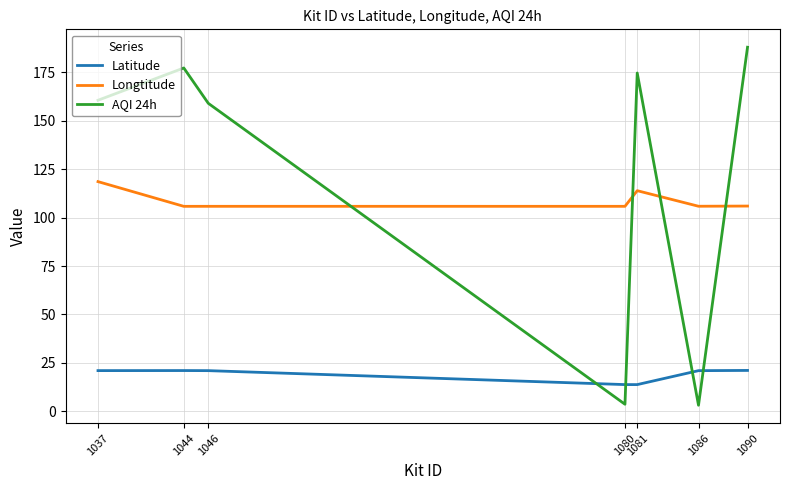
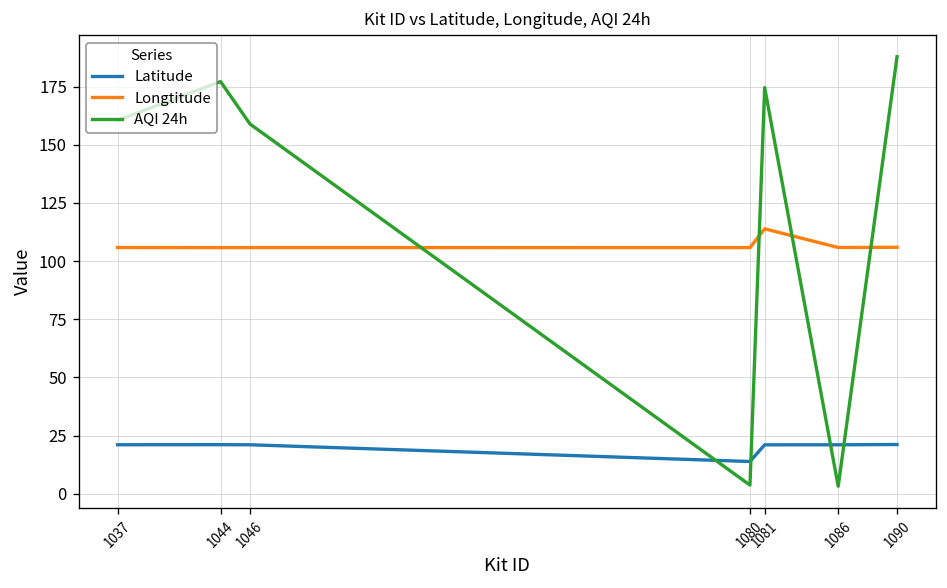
  {
    "Latitude": {
      "1037": 21,
      "1044": 21,
      "1046": 21,
      "1080": 14,
-     "1081": 14,
+     "1081": 21,
      "1086": 21,
      "1090": 21
    },
    "Longtitude": {
-     "1037": 119,
+     "1037": 106,
      "1044": 106,
      "1046": 106,
      "1080": 106,
      "1081": 114,
      "1086": 106,
      "1090": 106
    },
    "AQI 24h": {
      "1044": 177,
      "1046": 159,
      "1080": 4,
      "1081": 175,
      "1086": 3,
      "1090": 188
    }
  }
